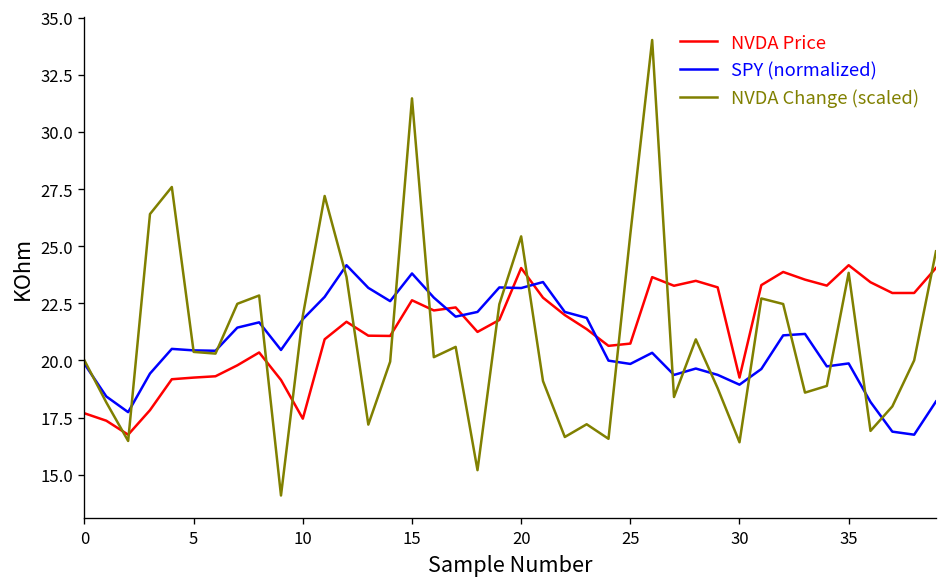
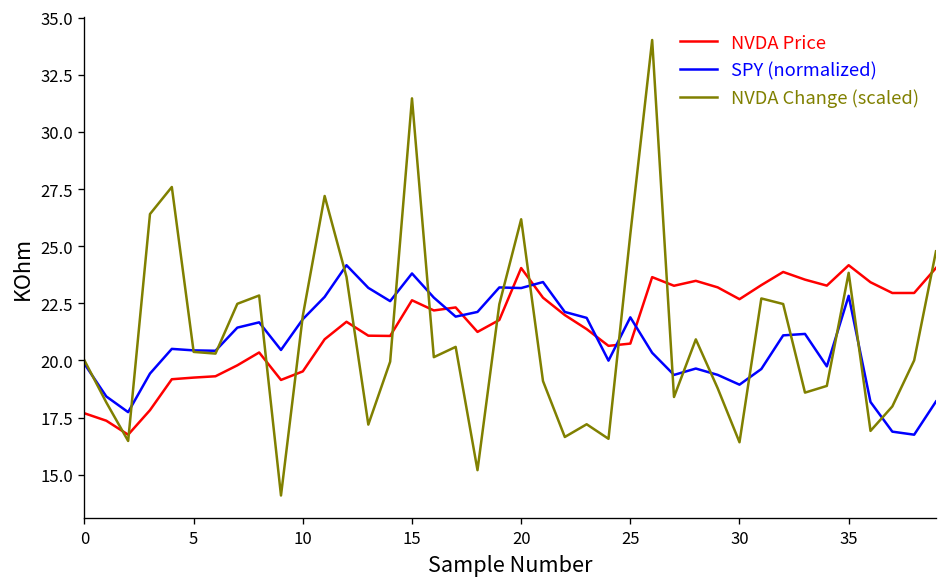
  {
    "NVDA Price": {
      "0": 17.7,
      "5": 19.3,
-     "10": 17.5,
+     "10": 19.5,
      "15": 22.6,
      "20": 24.0,
      "25": 20.7,
-     "30": 19.3,
+     "30": 22.7,
      "35": 24.2
    },
    "SPY (normalized)": {
      "0": 19.8,
      "10": 21.8,
      "15": 23.8,
      "20": 23.2,
-     "25": 19.8,
+     "25": 21.9,
      "30": 18.9,
-     "35": 19.9
+     "35": 22.8
    },
    "NVDA Change (scaled)": {
      "0": 20.0,
      "10": 22.0,
      "15": 31.5,
-     "20": 25.4,
+     "20": 26.2,
      "25": 25.5,
      "30": 16.4,
      "35": 23.8
    }
  }
